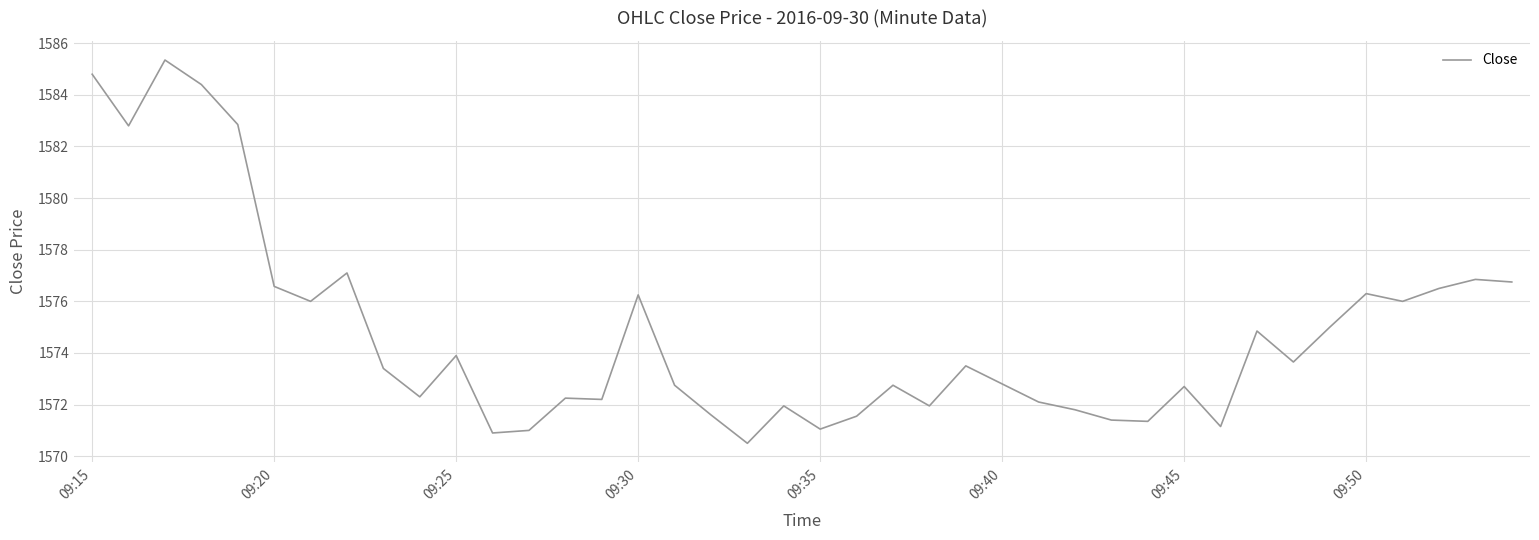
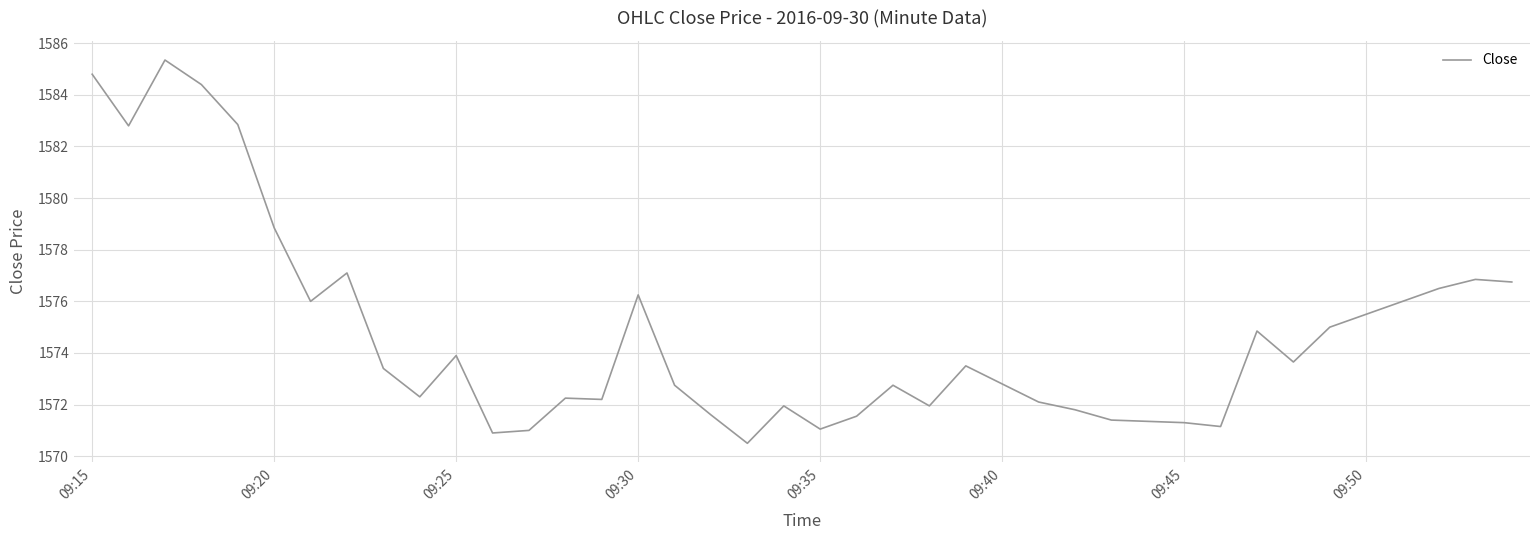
  {
    "09:15": 1584.8,
-   "09:20": 1576.6,
+   "09:20": 1578.9,
    "09:25": 1573.9,
    "09:30": 1576.3,
    "09:35": 1571.1,
    "09:40": 1572.8,
-   "09:45": 1572.7,
-   "09:50": 1576.3
+   "09:45": 1571.3,
+   "09:50": 1575.5
  }
